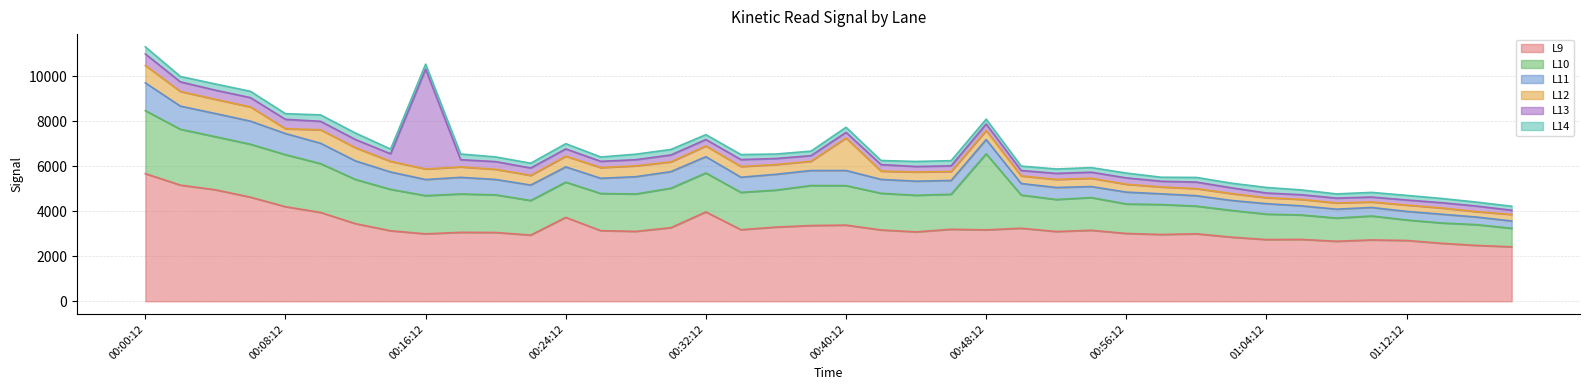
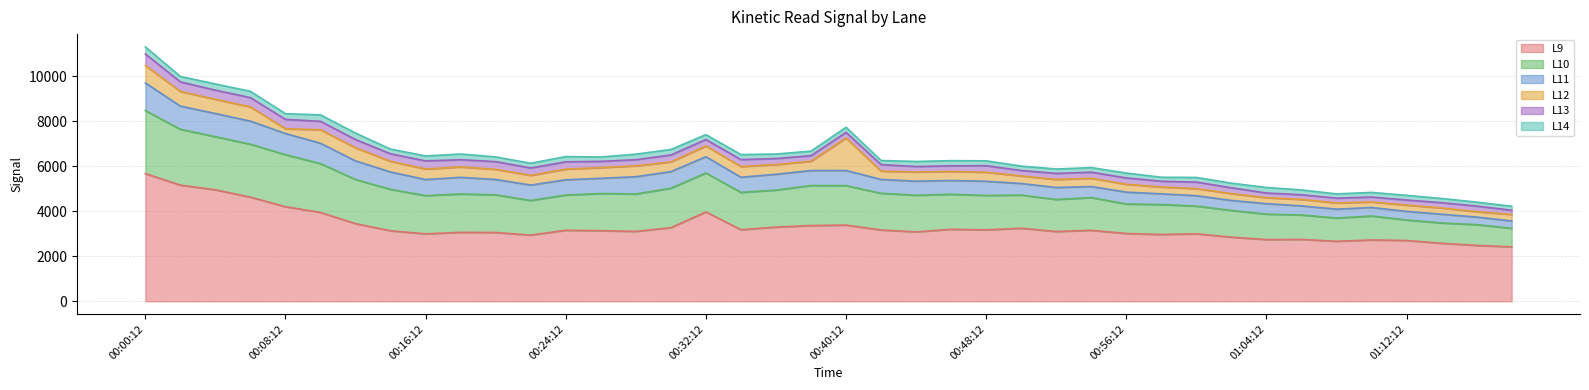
  {
    "L9": {
      "00:00:12": 5700,
      "00:08:12": 4200,
      "00:16:12": 3000,
-     "00:24:12": 3700,
+     "00:24:12": 3200,
      "00:32:12": 4000,
      "00:40:12": 3400,
      "00:48:12": 3200,
      "00:56:12": 3000,
      "01:04:12": 2700,
      "01:12:12": 2700
    },
    "L10": {
      "00:00:12": 2800,
      "00:08:12": 2300,
      "00:16:12": 1700,
      "00:24:12": 1600,
      "00:32:12": 1700,
      "00:40:12": 1800,
-     "00:48:12": 3400,
+     "00:48:12": 1500,
      "00:56:12": 1300,
      "01:04:12": 1100,
      "01:12:12": 900
    },
    "L12": {
      "00:00:12": 800,
      "00:08:12": 200,
      "00:16:12": 500,
      "00:24:12": 500,
      "00:32:12": 500,
      "00:40:12": 1400,
      "00:48:12": 400,
      "00:56:12": 300,
      "01:04:12": 300,
      "01:12:12": 300
    },
    "L13": {
      "00:00:12": 500,
      "00:08:12": 400,
-     "00:16:12": 4400,
+     "00:16:12": 400,
      "00:24:12": 300,
      "00:32:12": 300,
      "00:40:12": 300,
      "00:48:12": 300,
      "00:56:12": 300,
      "01:04:12": 200,
      "01:12:12": 200
    }
  }
